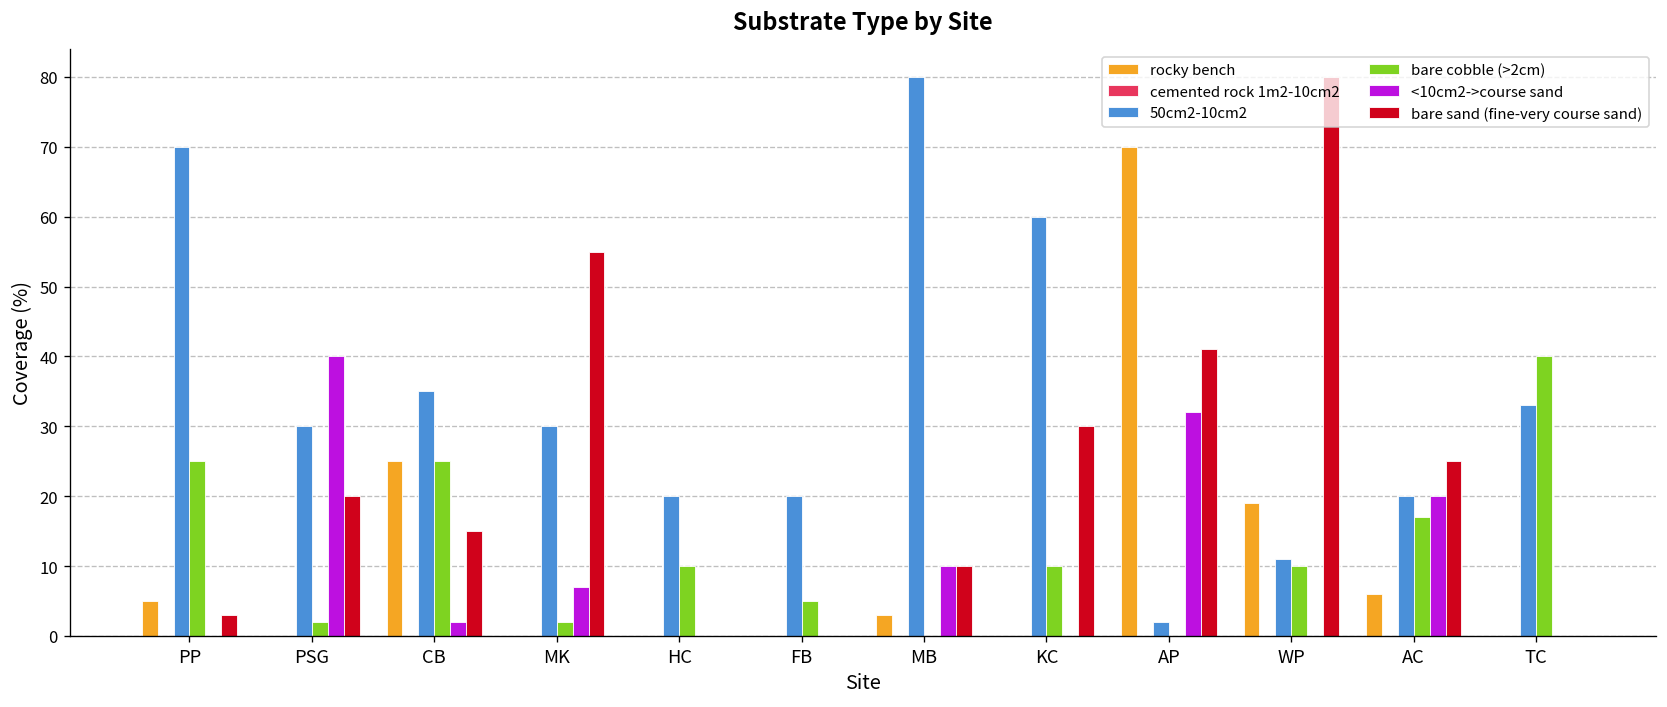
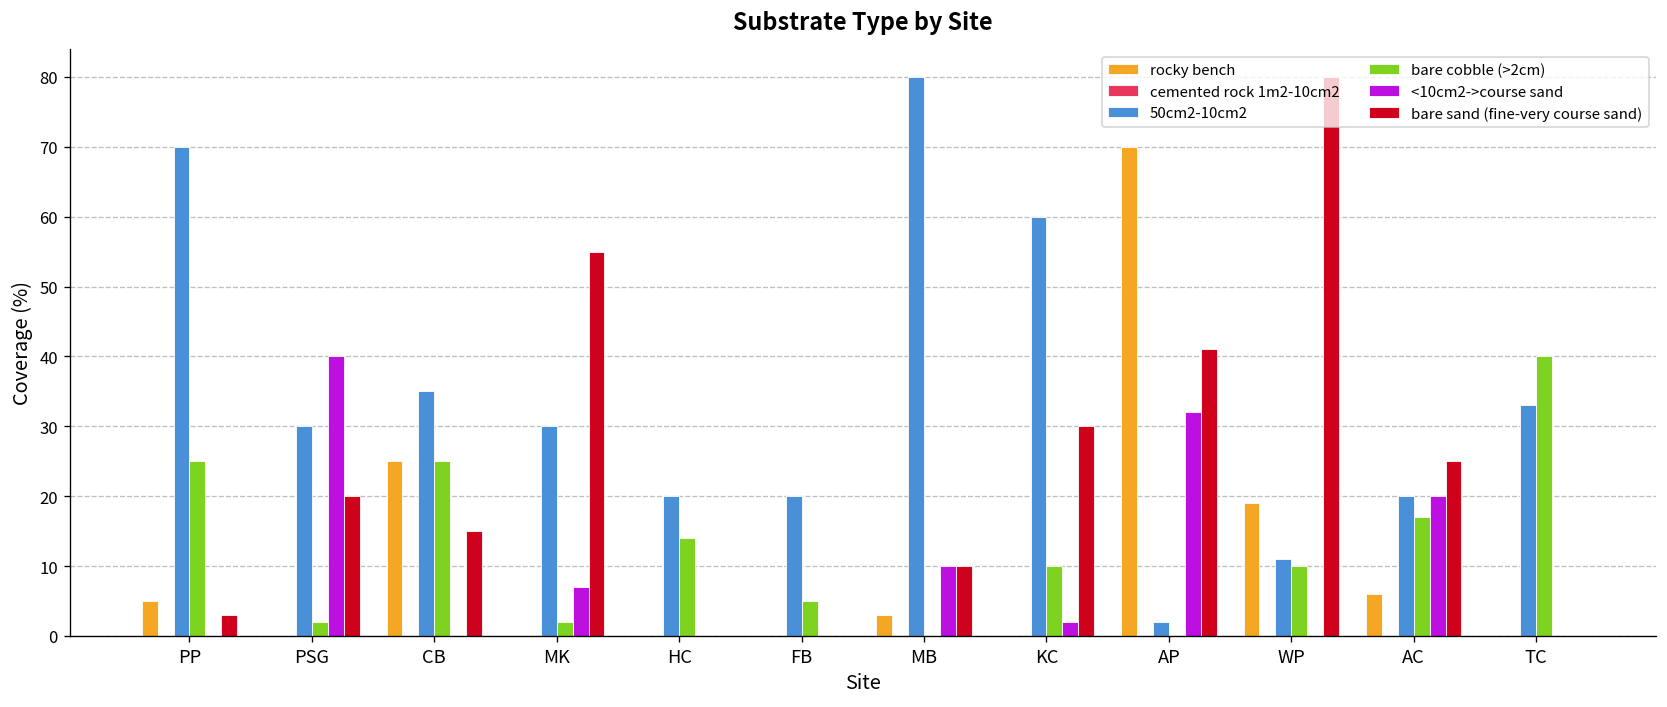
  {
    "rocky bench": {
      "PP": 5,
      "PSG": 0,
      "CB": 25,
      "MK": 0,
      "HC": 0,
      "FB": 0,
      "MB": 3,
      "KC": 0,
      "AP": 70,
      "WP": 19,
      "AC": 6,
      "TC": 0
    },
    "cemented rock 1m2-10cm2": {
      "PP": 0,
      "PSG": 0,
      "CB": 0,
      "MK": 0,
      "HC": 0,
      "FB": 0,
      "MB": 0,
      "KC": 0,
      "AP": 0,
      "WP": 0,
      "AC": 0,
      "TC": 0
    },
    "50cm2-10cm2": {
      "PP": 70,
      "PSG": 30,
      "CB": 35,
      "MK": 30,
      "HC": 20,
      "FB": 20,
      "MB": 80,
      "KC": 60,
      "AP": 2,
      "WP": 11,
      "AC": 20,
      "TC": 33
    },
    "bare cobble (>2cm)": {
      "PP": 25,
      "PSG": 2,
      "CB": 25,
      "MK": 2,
-     "HC": 10,
+     "HC": 14,
      "FB": 5,
      "MB": 0,
      "KC": 10,
      "AP": 0,
      "WP": 10,
      "AC": 17,
      "TC": 40
    },
    "<10cm2->course sand": {
      "PP": 0,
      "PSG": 40,
-     "CB": 2,
+     "CB": 0,
      "MK": 7,
      "HC": 0,
      "FB": 0,
      "MB": 10,
-     "KC": 0,
+     "KC": 2,
      "AP": 32,
      "WP": 0,
      "AC": 20,
      "TC": 0
    },
    "bare sand (fine-very course sand)": {
      "PP": 3,
      "PSG": 20,
      "CB": 15,
      "MK": 55,
      "HC": 0,
      "FB": 0,
      "MB": 10,
      "KC": 30,
      "AP": 41,
      "AC": 25,
      "TC": 0
    }
  }
